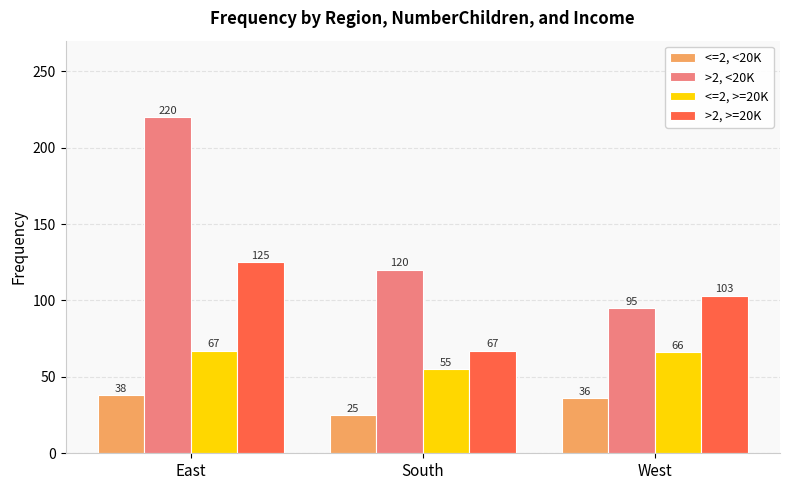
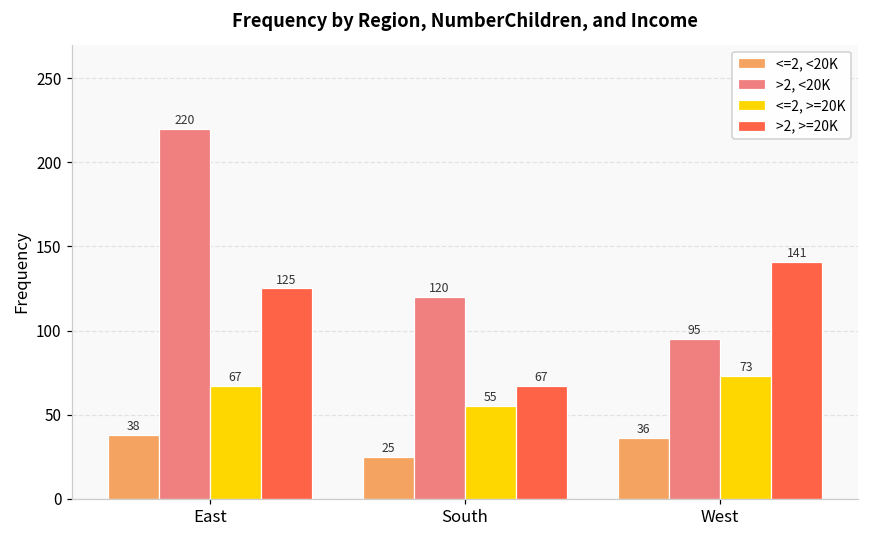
  {
    "<=2, >=20K": {
      "East": 67,
      "South": 55,
-     "West": 66
+     "West": 73
    },
    ">2, >=20K": {
      "East": 125,
      "South": 67,
-     "West": 103
+     "West": 141
    }
  }
